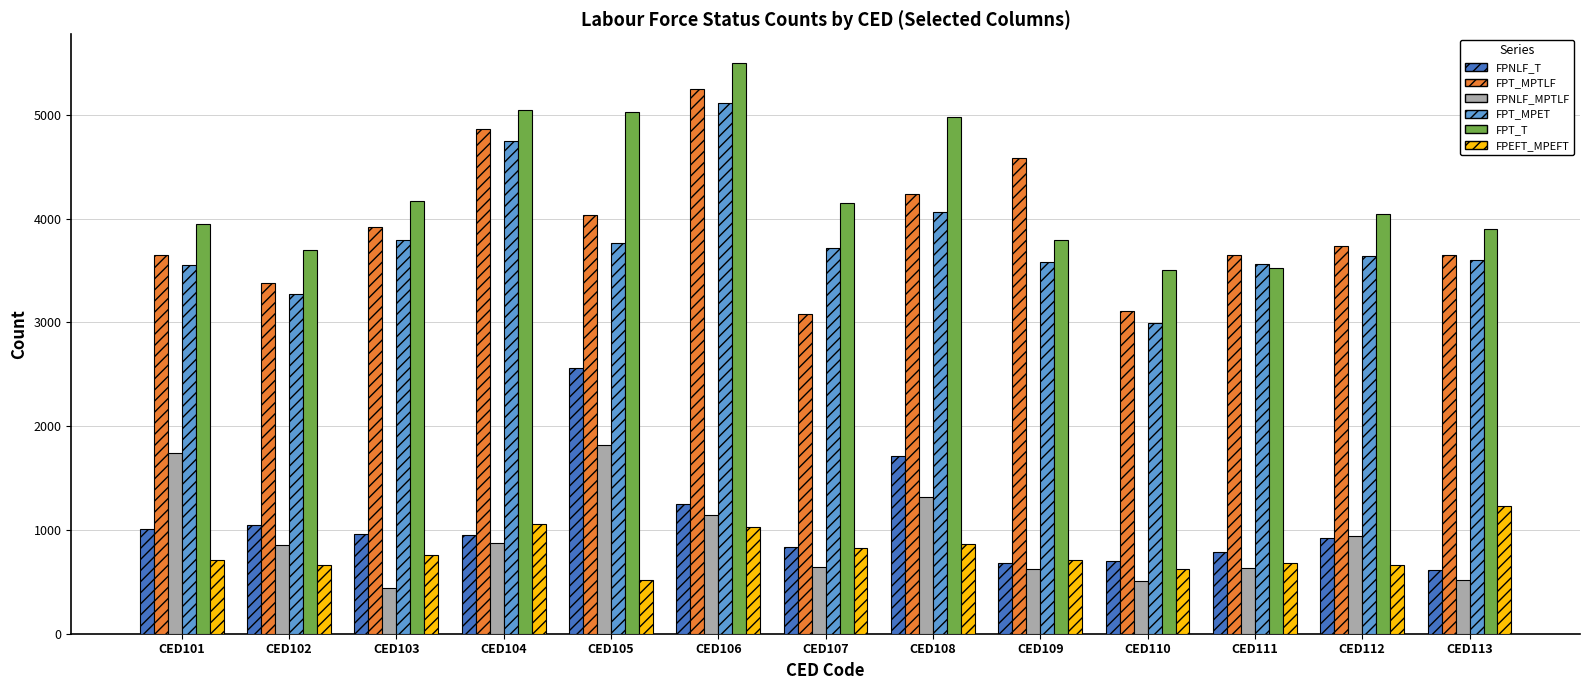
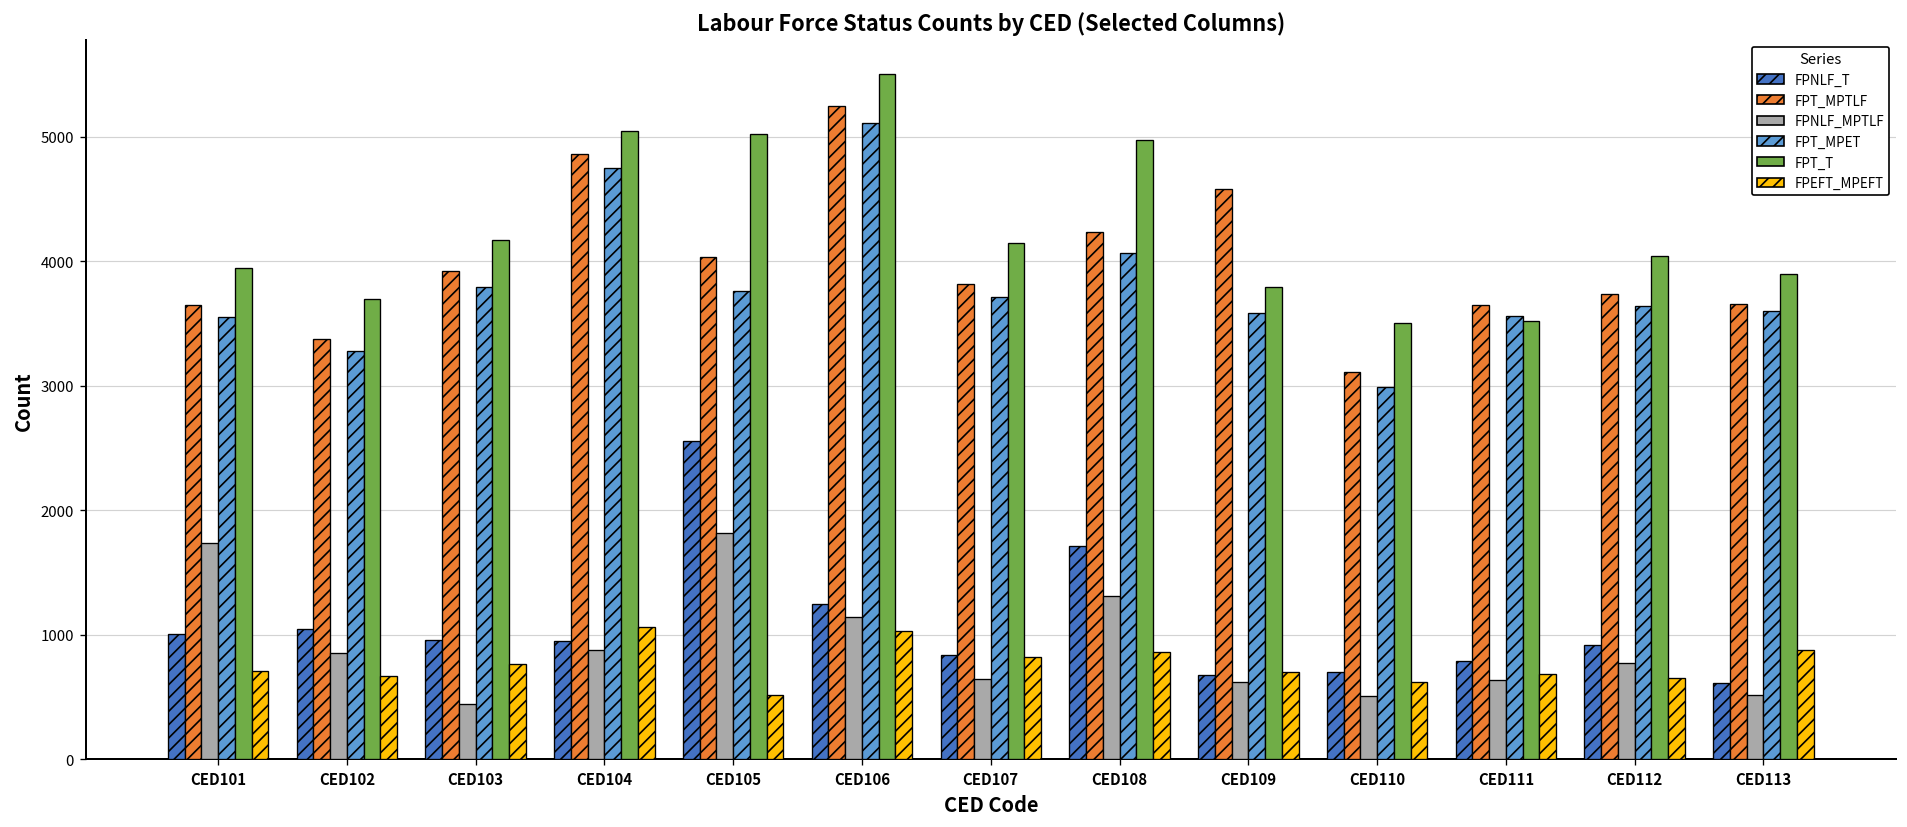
  {
    "FPT_MPTLF": {
      "CED101": 3650,
      "CED102": 3380,
      "CED103": 3920,
      "CED104": 4860,
      "CED105": 4040,
      "CED106": 5250,
-     "CED107": 3090,
+     "CED107": 3820,
      "CED108": 4240,
      "CED109": 4590,
      "CED110": 3110,
      "CED111": 3650,
      "CED112": 3740,
      "CED113": 3650
    },
    "FPNLF_MPTLF": {
      "CED101": 1740,
      "CED102": 850,
      "CED103": 440,
      "CED104": 880,
      "CED105": 1820,
      "CED106": 1150,
      "CED107": 640,
      "CED108": 1310,
      "CED109": 620,
      "CED110": 510,
      "CED111": 640,
-     "CED112": 950,
+     "CED112": 770,
      "CED113": 520
    },
    "FPT_T": {
      "CED101": 3950,
      "CED102": 3700,
      "CED103": 4170,
      "CED104": 5050,
      "CED105": 5030,
      "CED106": 5500,
      "CED107": 4150,
      "CED108": 4980,
      "CED109": 3800,
      "CED110": 3500,
      "CED111": 3520,
      "CED112": 4050,
      "CED113": 3900
    },
    "FPEFT_MPEFT": {
      "CED101": 710,
      "CED102": 670,
      "CED103": 760,
      "CED104": 1060,
      "CED105": 520,
      "CED106": 1030,
      "CED107": 820,
      "CED108": 870,
      "CED109": 710,
      "CED110": 630,
      "CED111": 680,
      "CED112": 660,
-     "CED113": 1230
+     "CED113": 880
    }
  }
